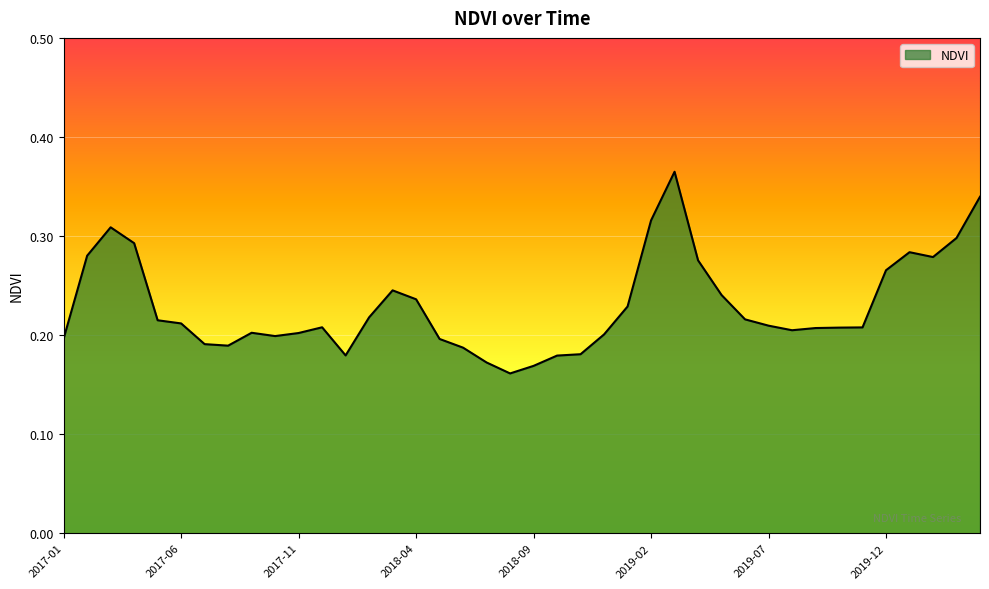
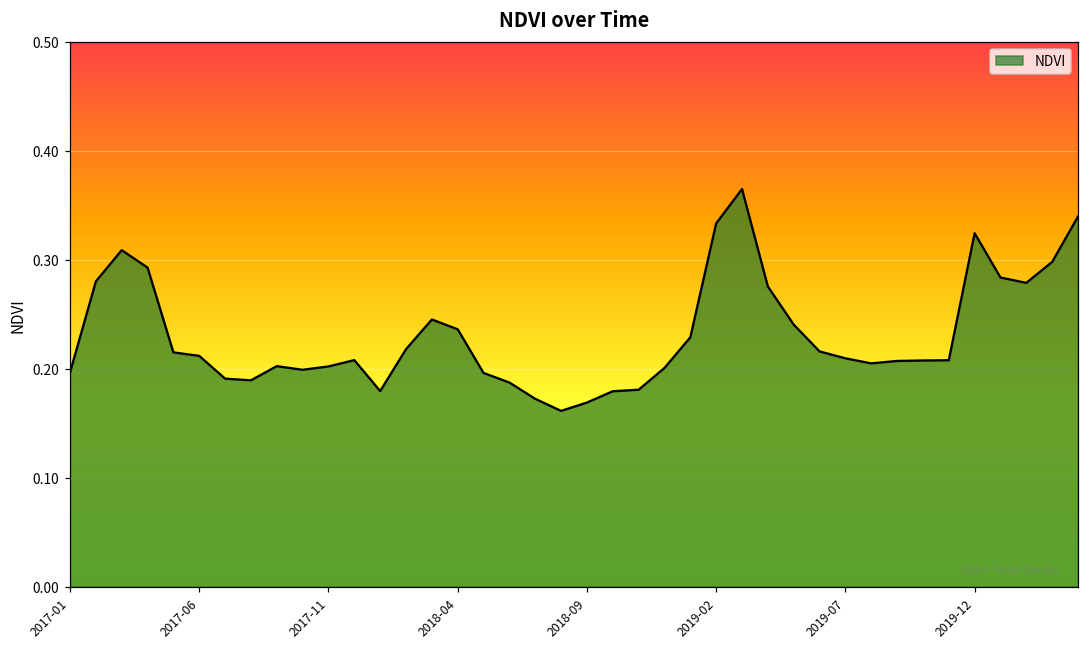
  {
    "2017-01": 0.20,
    "2017-06": 0.21,
    "2017-11": 0.20,
    "2018-04": 0.24,
    "2018-09": 0.17,
-   "2019-02": 0.32,
+   "2019-02": 0.33,
    "2019-07": 0.21,
-   "2019-12": 0.27
+   "2019-12": 0.32
  }
